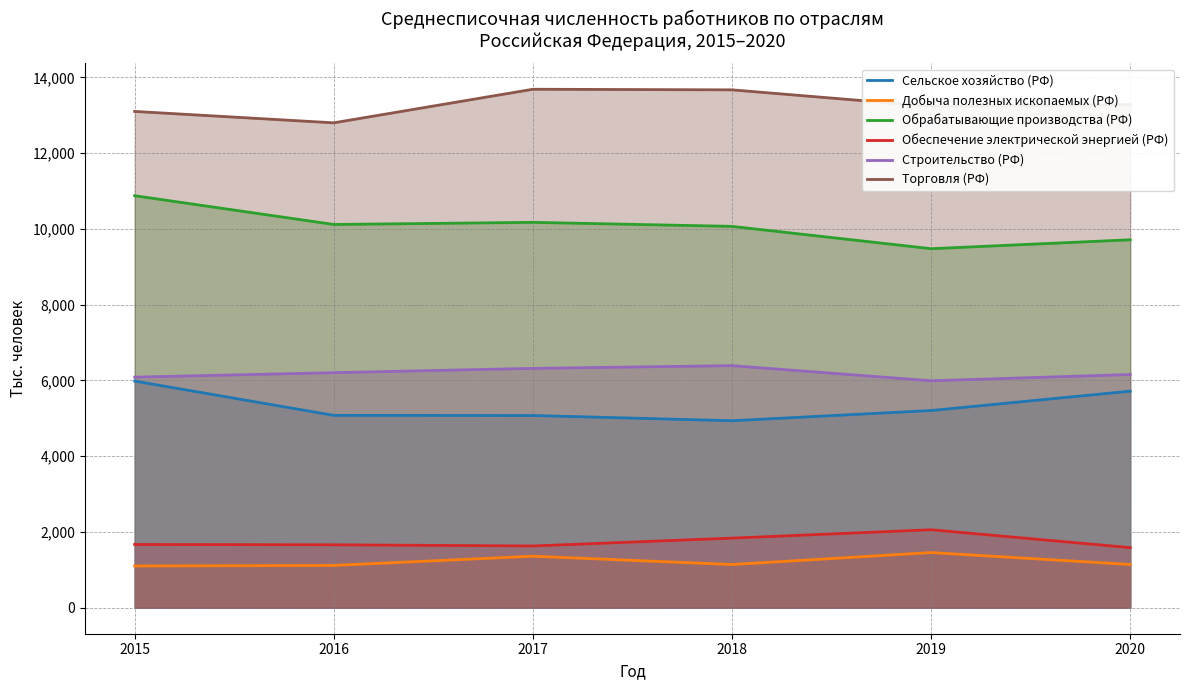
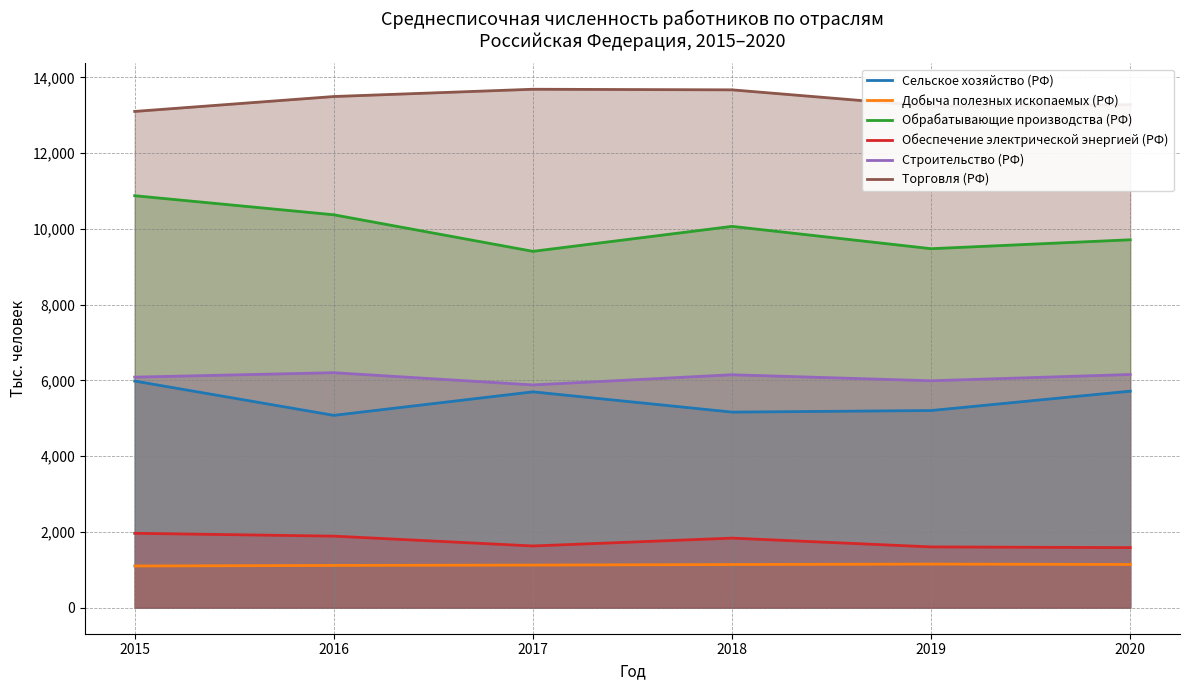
  {
    "Сельское хозяйство (РФ)": {
      "2015": "6,000",
      "2016": "5,100",
-     "2017": "5,100",
-     "2018": "4,900",
+     "2017": "5,700",
+     "2018": "5,200",
      "2019": "5,200",
      "2020": "5,700"
    },
    "Добыча полезных ископаемых (РФ)": {
      "2015": "1,100",
      "2016": "1,100",
-     "2017": "1,400",
+     "2017": "1,100",
      "2018": "1,100",
-     "2019": "1,500",
+     "2019": "1,200",
      "2020": "1,100"
    },
    "Обрабатывающие производства (РФ)": {
      "2015": "10,900",
-     "2016": "10,100",
-     "2017": "10,200",
+     "2016": "10,400",
+     "2017": "9,400",
      "2018": "10,100",
      "2019": "9,500",
      "2020": "9,700"
    },
    "Обеспечение электрической энергией (РФ)": {
-     "2015": "1,700",
-     "2016": "1,700",
+     "2015": "2,000",
+     "2016": "1,900",
      "2017": "1,600",
      "2018": "1,800",
-     "2019": "2,100",
+     "2019": "1,600",
      "2020": "1,600"
    },
    "Строительство (РФ)": {
      "2015": "6,100",
      "2016": "6,200",
-     "2017": "6,300",
-     "2018": "6,400",
+     "2017": "5,900",
+     "2018": "6,200",
      "2019": "6,000",
      "2020": "6,200"
    },
    "Торговля (РФ)": {
      "2015": "13,100",
-     "2016": "12,800",
+     "2016": "13,500",
      "2017": "13,700",
      "2018": "13,700"
    }
  }
